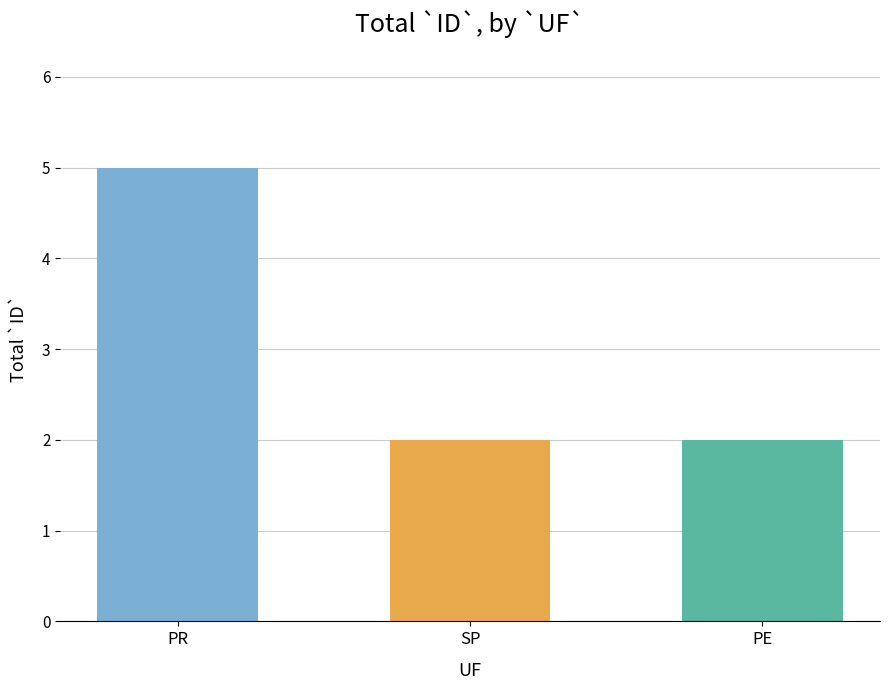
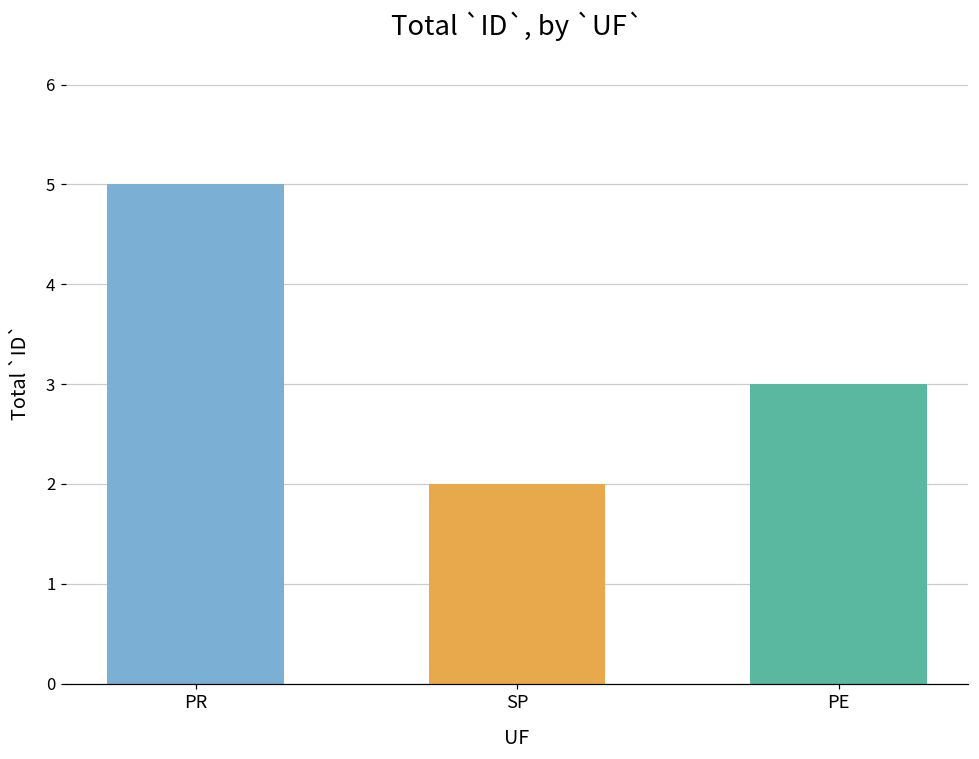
  {
    "PR": 5,
    "SP": 2,
-   "PE": 2
+   "PE": 3
  }
